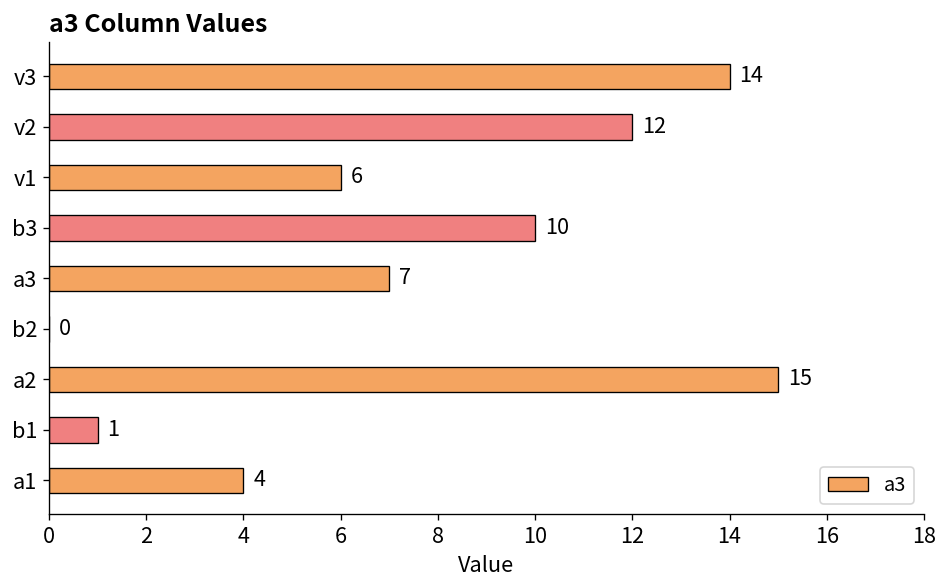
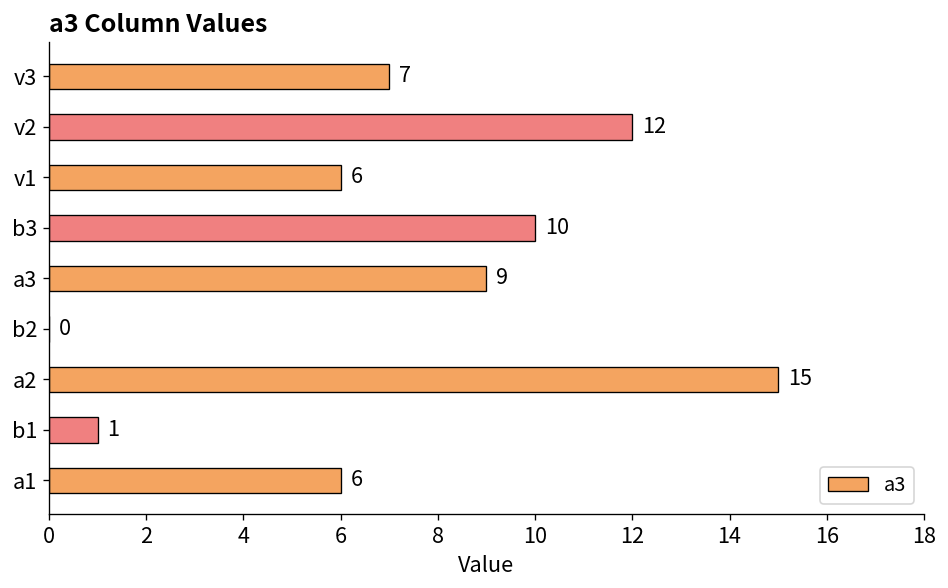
  {
-   "v3": 14,
+   "v3": 7,
    "v2": 12,
    "v1": 6,
    "b3": 10,
-   "a3": 7,
+   "a3": 9,
    "b2": 0,
    "a2": 15,
    "b1": 1,
-   "a1": 4
+   "a1": 6
  }
